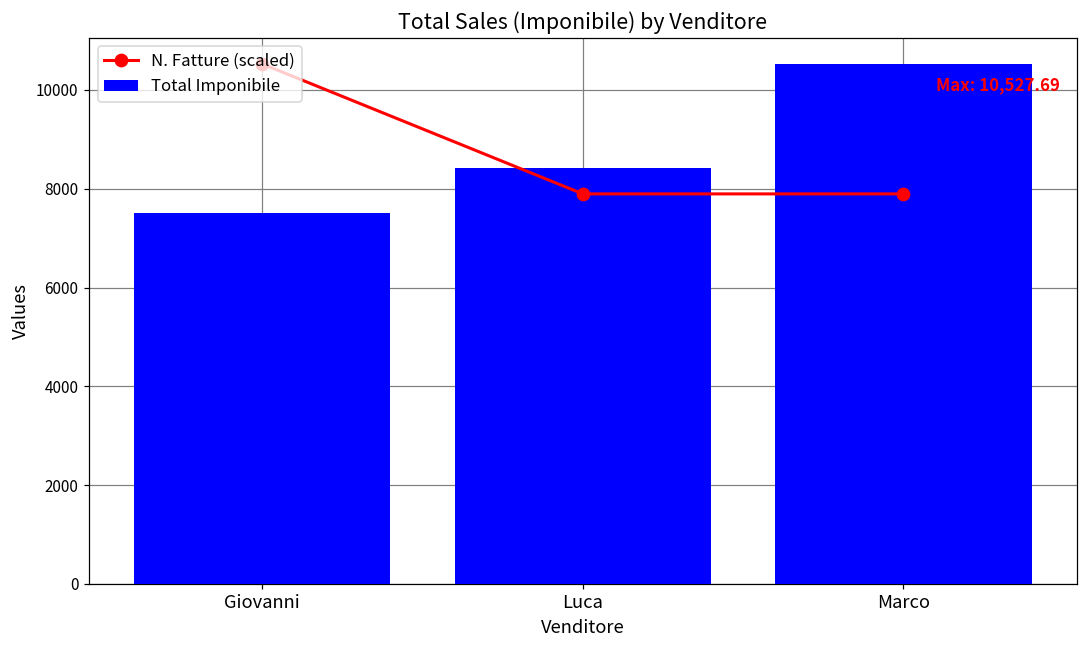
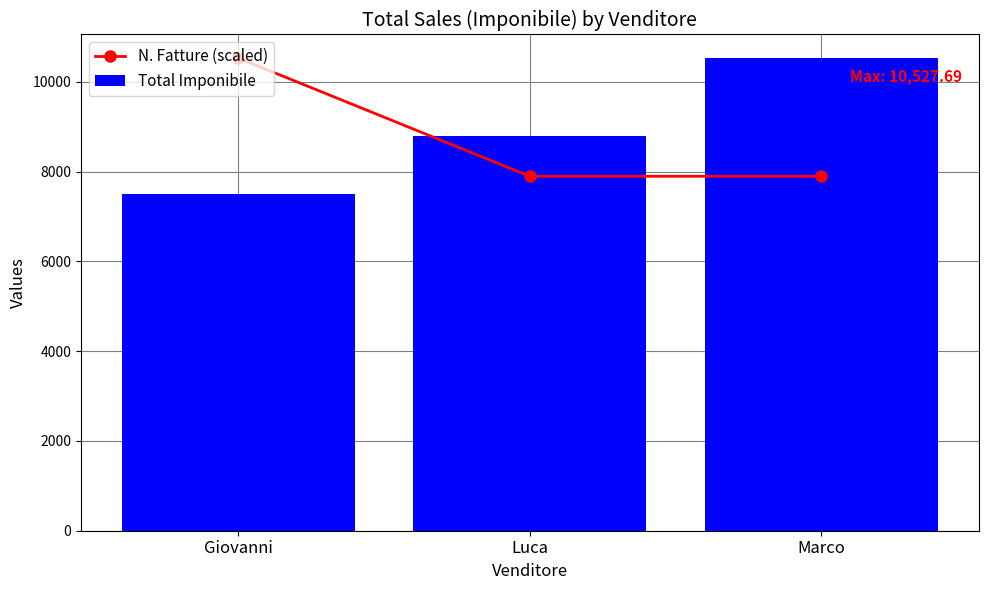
  {
    "Total Imponibile": {
      "Giovanni": 7500,
-     "Luca": 8400
+     "Luca": 8800
    },
    "N. Fatture (scaled)": {
      "Luca": 7900,
      "Marco": 7900
    }
  }
